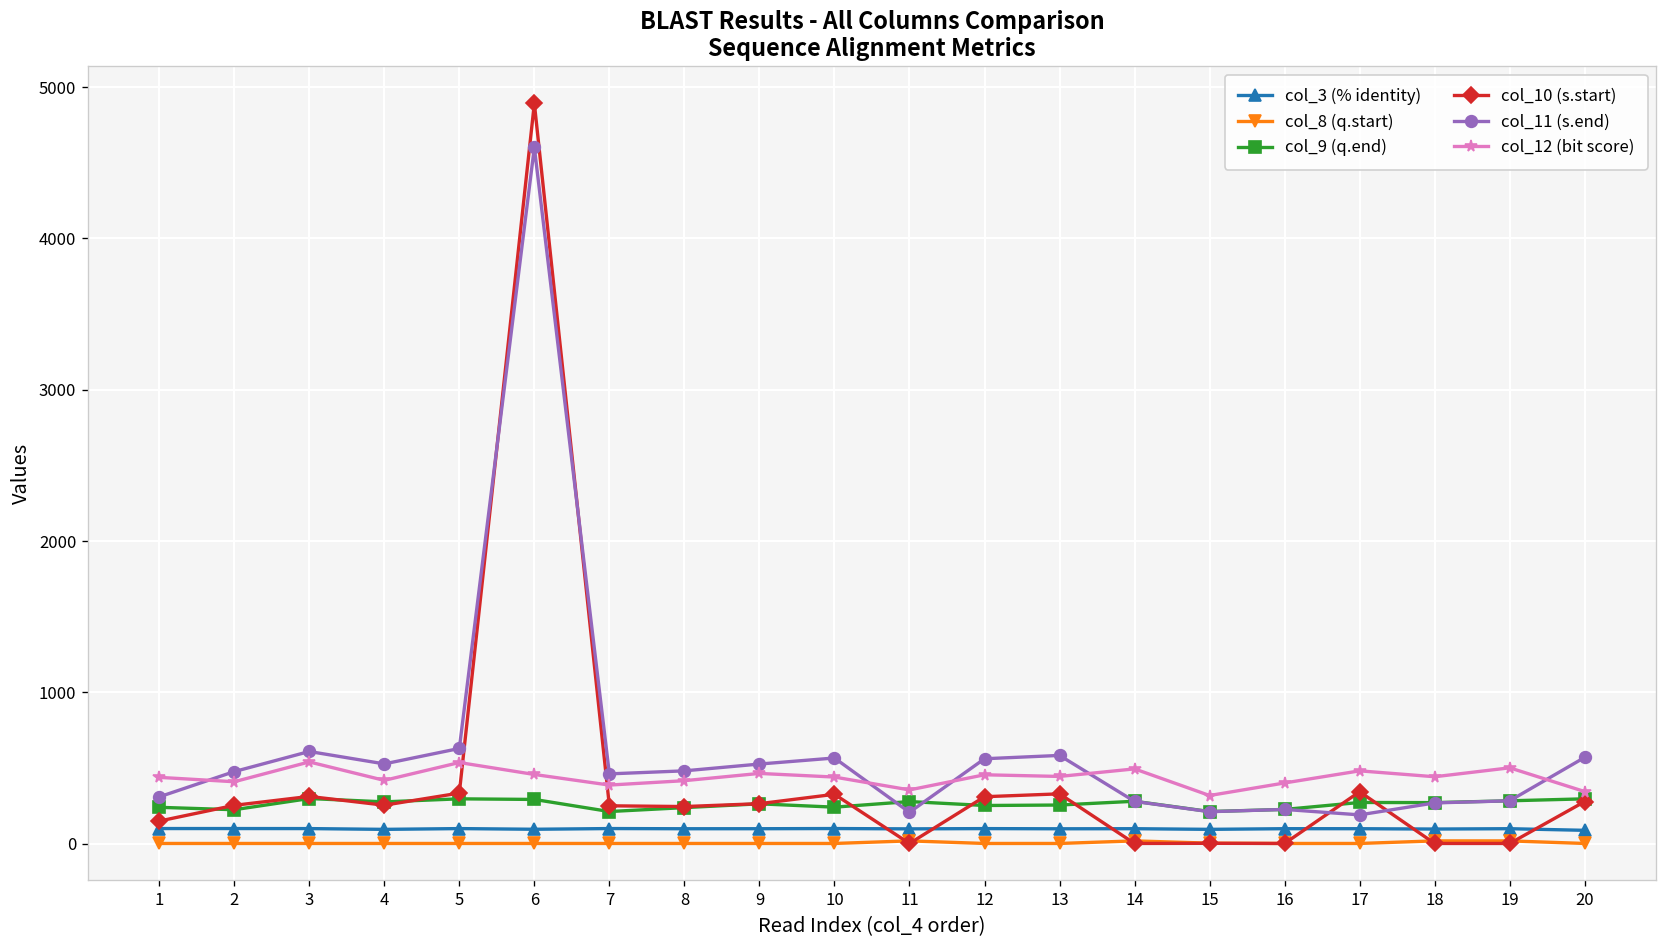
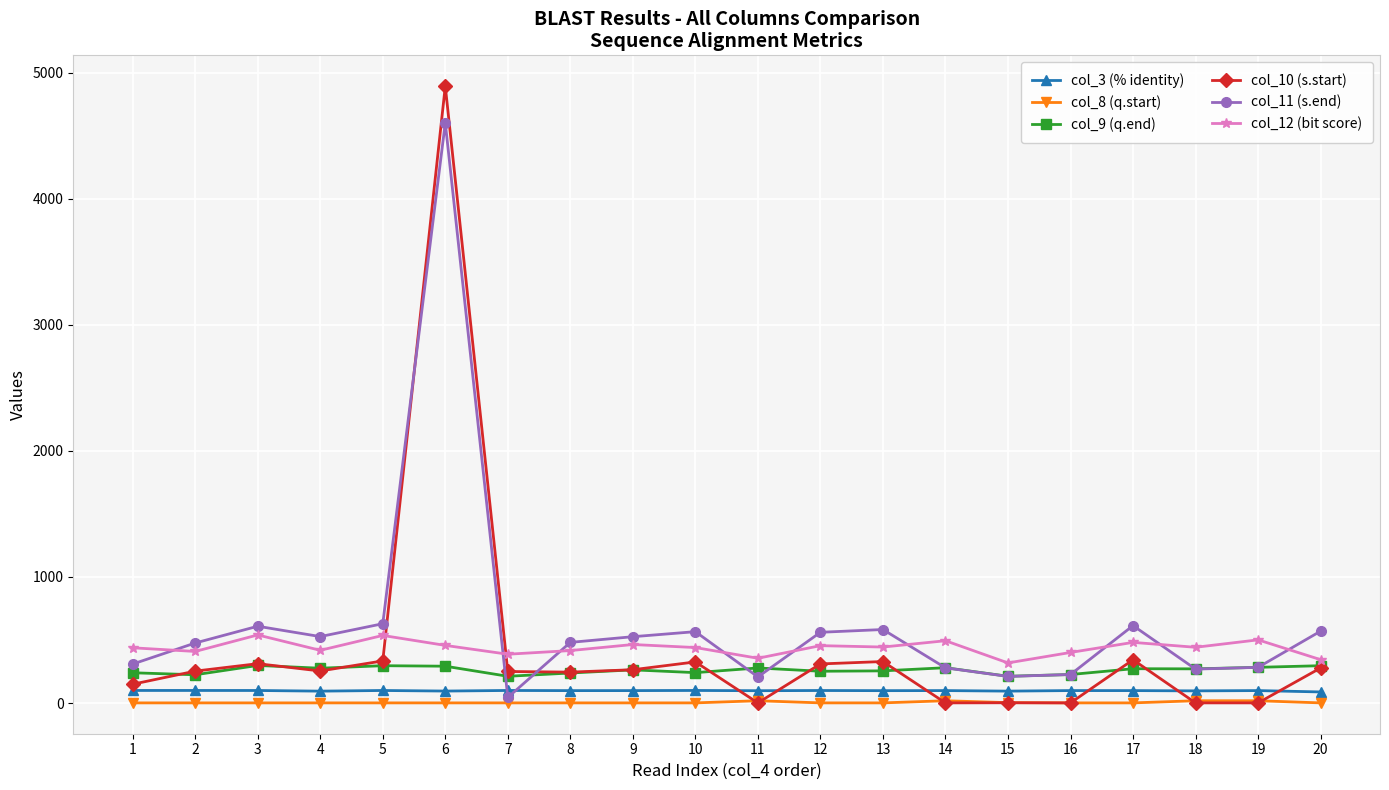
  {
    "col_3 (% identity)": {
      "1": 100,
      "2": 100,
      "3": 100,
      "4": 90,
      "5": 100,
      "6": 90,
      "7": 100,
      "8": 100,
      "9": 100,
      "10": 100,
      "11": 100,
      "12": 100,
      "13": 100,
      "14": 100,
      "15": 90,
      "16": 100,
      "17": 100,
      "18": 100,
      "19": 100,
      "20": 90
    },
    "col_8 (q.start)": {
      "1": 0,
      "2": 0,
      "3": 0,
      "4": 0,
      "5": 0,
      "6": 0,
      "7": 0,
      "8": 0,
      "9": 0,
      "10": 0,
      "12": 0,
      "13": 0,
      "17": 0,
      "20": 0
    },
    "col_9 (q.end)": {
      "1": 240,
      "2": 220,
      "4": 280,
      "5": 300,
      "6": 290,
      "7": 210,
      "10": 240,
      "11": 280,
      "12": 250,
      "13": 260,
      "17": 270
    },
    "col_10 (s.start)": {
      "1": 150,
      "2": 250,
      "4": 250,
      "5": 330,
      "6": 4890,
      "7": 250,
      "10": 330,
      "12": 310,
      "13": 330,
      "17": 340
    },
    "col_11 (s.end)": {
      "1": 310,
      "2": 480,
      "3": 610,
      "4": 530,
      "5": 630,
      "6": 4600,
-     "7": 460,
+     "7": 40,
      "8": 480,
      "9": 530,
      "10": 570,
      "11": 210,
      "12": 560,
      "13": 580,
-     "17": 190,
+     "17": 610,
      "20": 570
    },
    "col_12 (bit score)": {
      "1": 440,
      "2": 410,
      "3": 540,
      "4": 420,
      "5": 540,
      "6": 460,
      "7": 390,
      "8": 420,
      "9": 460,
      "10": 440,
      "11": 360,
      "12": 460,
      "13": 440,
      "14": 490,
      "15": 320,
      "16": 400,
      "17": 480,
      "18": 440,
      "19": 500,
      "20": 340
    }
  }
